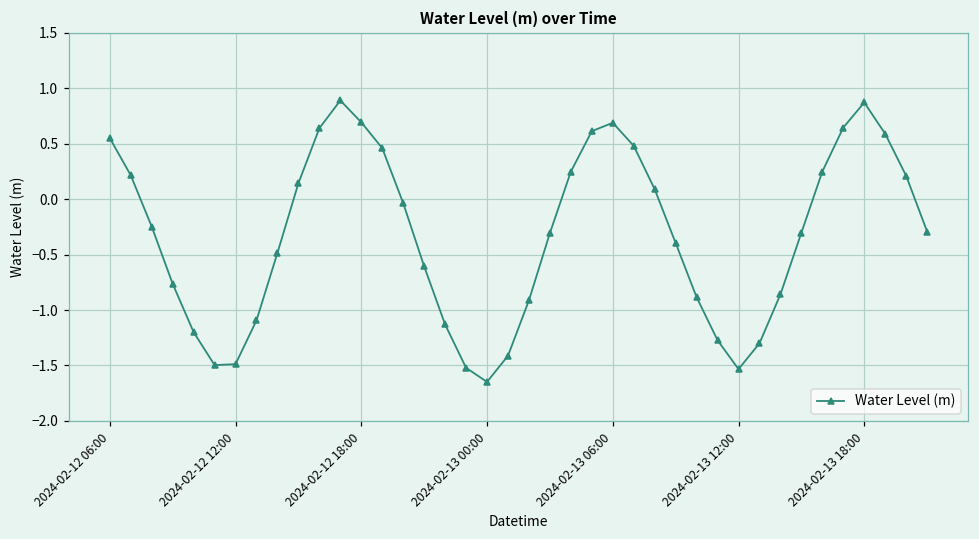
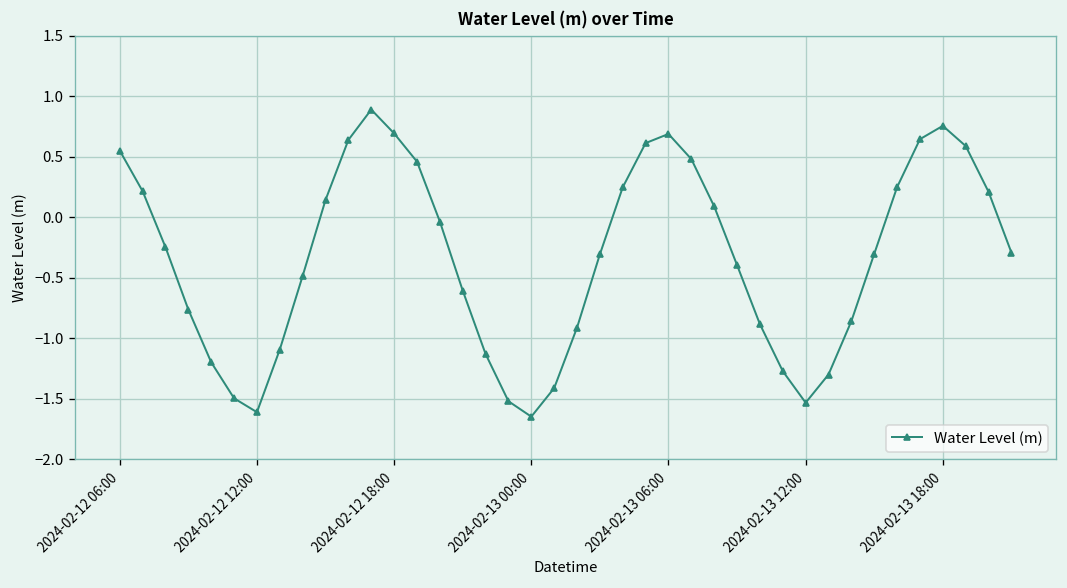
  {
    "2024-02-12 06:00": 0.55,
-   "2024-02-12 12:00": -1.49,
+   "2024-02-12 12:00": -1.61,
    "2024-02-12 18:00": 0.69,
    "2024-02-13 00:00": -1.65,
    "2024-02-13 06:00": 0.69,
    "2024-02-13 12:00": -1.53,
-   "2024-02-13 18:00": 0.87
+   "2024-02-13 18:00": 0.76
  }
